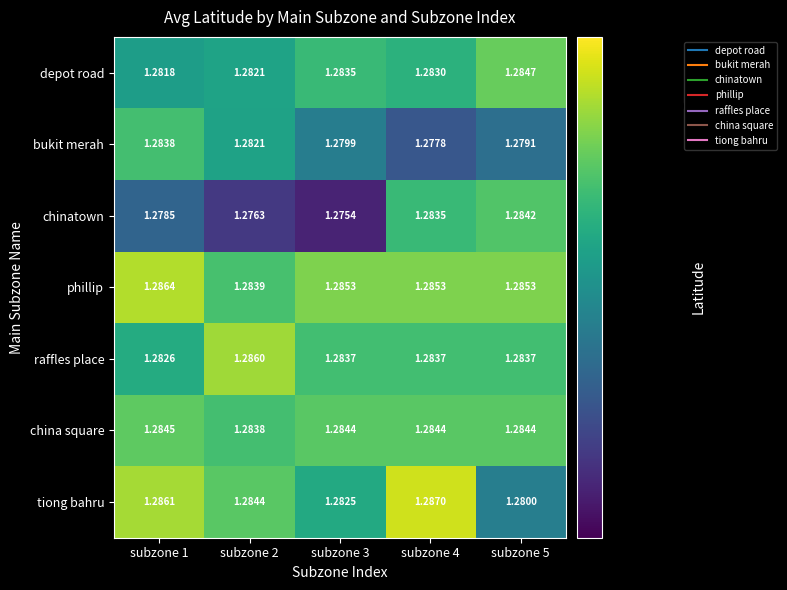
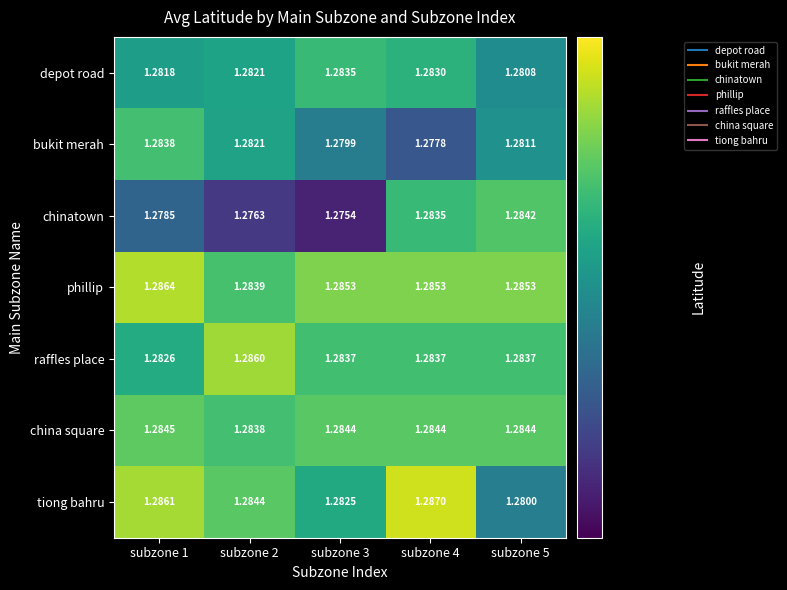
  {
    "depot road": {
      "subzone 1": 1.2818,
      "subzone 2": 1.2821,
      "subzone 3": 1.2835,
      "subzone 4": 1.2830,
-     "subzone 5": 1.2847
+     "subzone 5": 1.2808
    },
    "bukit merah": {
      "subzone 1": 1.2838,
      "subzone 2": 1.2821,
      "subzone 3": 1.2799,
      "subzone 4": 1.2778,
-     "subzone 5": 1.2791
+     "subzone 5": 1.2811
    },
    "chinatown": {
      "subzone 1": 1.2785,
      "subzone 2": 1.2763,
      "subzone 3": 1.2754,
      "subzone 4": 1.2835,
      "subzone 5": 1.2842
    },
    "phillip": {
      "subzone 1": 1.2864,
      "subzone 2": 1.2839,
      "subzone 3": 1.2853,
      "subzone 4": 1.2853,
      "subzone 5": 1.2853
    },
    "raffles place": {
      "subzone 1": 1.2826,
      "subzone 2": 1.2860,
      "subzone 3": 1.2837,
      "subzone 4": 1.2837,
      "subzone 5": 1.2837
    },
    "china square": {
      "subzone 1": 1.2845,
      "subzone 2": 1.2838,
      "subzone 3": 1.2844,
      "subzone 4": 1.2844,
      "subzone 5": 1.2844
    },
    "tiong bahru": {
      "subzone 1": 1.2861,
      "subzone 2": 1.2844,
      "subzone 3": 1.2825,
      "subzone 4": 1.2870,
      "subzone 5": 1.2800
    }
  }
